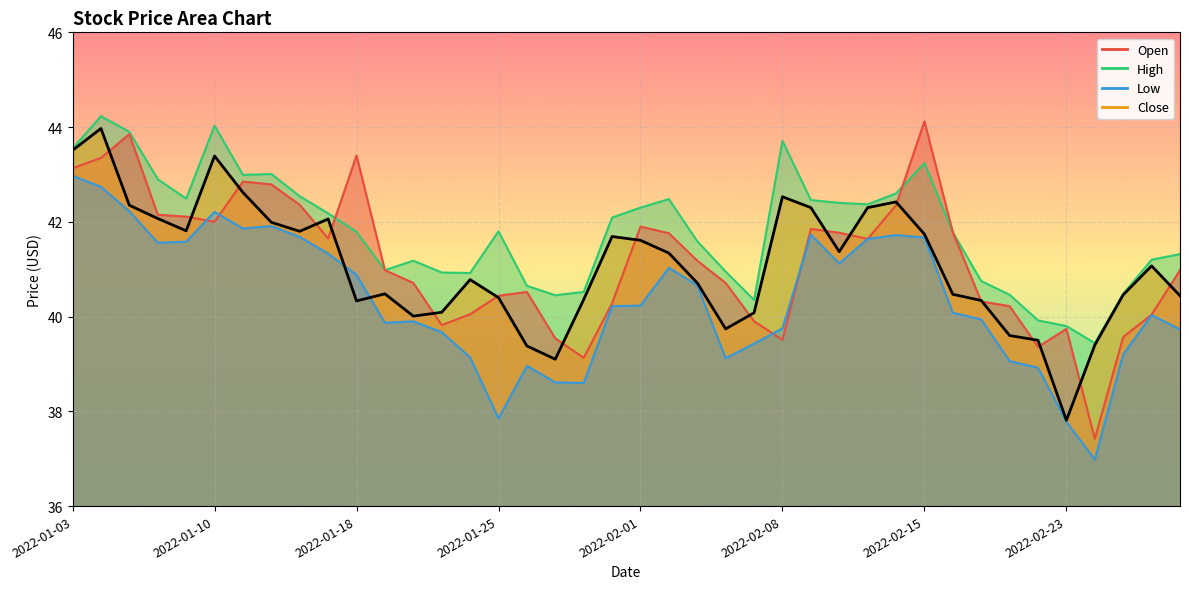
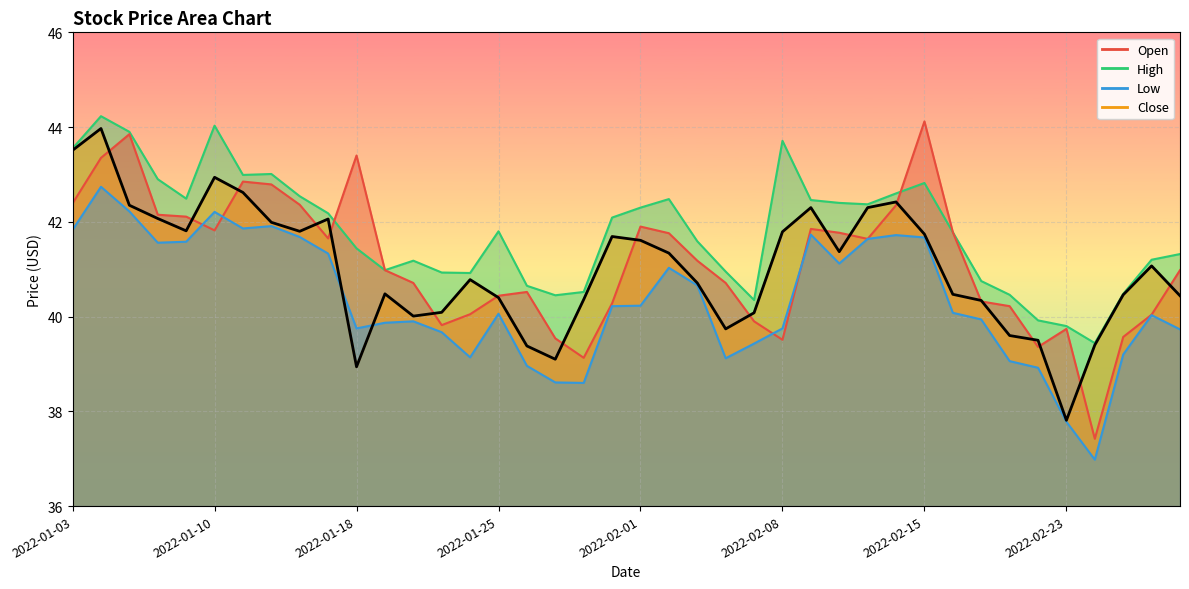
  {
    "High": {
      "2022-01-10": 44.0,
-     "2022-01-18": 41.8,
+     "2022-01-18": 41.4,
      "2022-01-25": 41.8,
      "2022-02-01": 42.3,
      "2022-02-08": 43.7,
-     "2022-02-15": 43.2,
+     "2022-02-15": 42.8,
      "2022-02-23": 39.8
    },
    "Open": {
-     "2022-01-03": 43.1,
-     "2022-01-10": 42.0,
+     "2022-01-03": 42.4,
+     "2022-01-10": 41.8,
      "2022-01-18": 43.4,
      "2022-02-01": 41.9,
      "2022-02-08": 39.5,
      "2022-02-15": 44.1,
      "2022-02-23": 39.7
    },
    "Close": {
-     "2022-01-10": 43.4,
-     "2022-01-18": 40.3,
+     "2022-01-10": 42.9,
+     "2022-01-18": 38.9,
      "2022-02-01": 41.6,
-     "2022-02-08": 42.5,
+     "2022-02-08": 41.8,
      "2022-02-15": 41.7
    },
    "Low": {
-     "2022-01-03": 43.0,
+     "2022-01-03": 41.8,
      "2022-01-10": 42.2,
-     "2022-01-18": 40.9,
-     "2022-01-25": 37.9,
+     "2022-01-18": 39.8,
+     "2022-01-25": 40.1,
      "2022-02-01": 40.2,
      "2022-02-08": 39.8,
      "2022-02-15": 41.7
    }
  }
